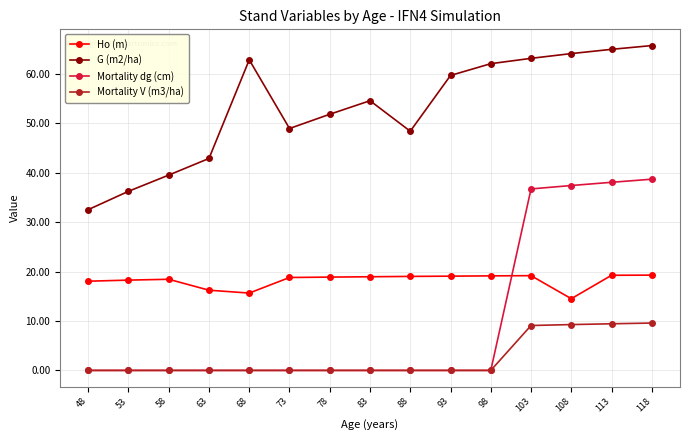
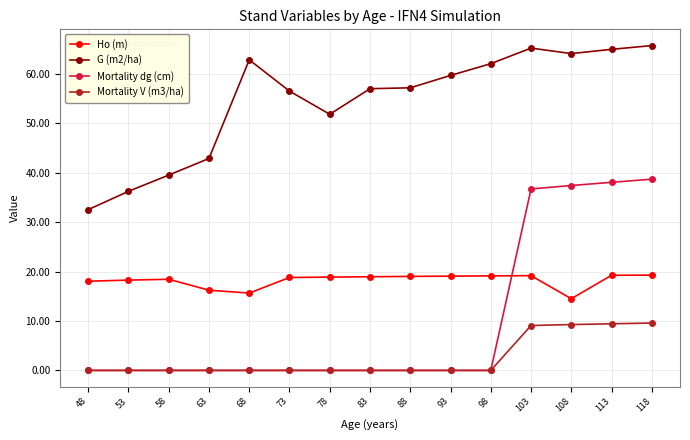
  {
    "Ho (m)": {
      "48": 18,
      "53": 18,
      "58": 18,
      "63": 16,
      "68": 16,
      "73": 19,
      "78": 19,
      "83": 19,
      "88": 19,
      "93": 19,
      "98": 19,
      "103": 19,
      "108": 15,
      "113": 19,
      "118": 19
    },
    "G (m2/ha)": {
      "48": 33,
      "53": 36,
      "58": 40,
      "63": 43,
      "68": 63,
-     "73": 49,
+     "73": 56,
      "78": 52,
-     "83": 55,
-     "88": 48,
+     "83": 57,
+     "88": 57,
      "93": 60,
      "98": 62,
-     "103": 63,
+     "103": 65,
      "108": 64,
      "113": 65,
      "118": 66
    }
  }
